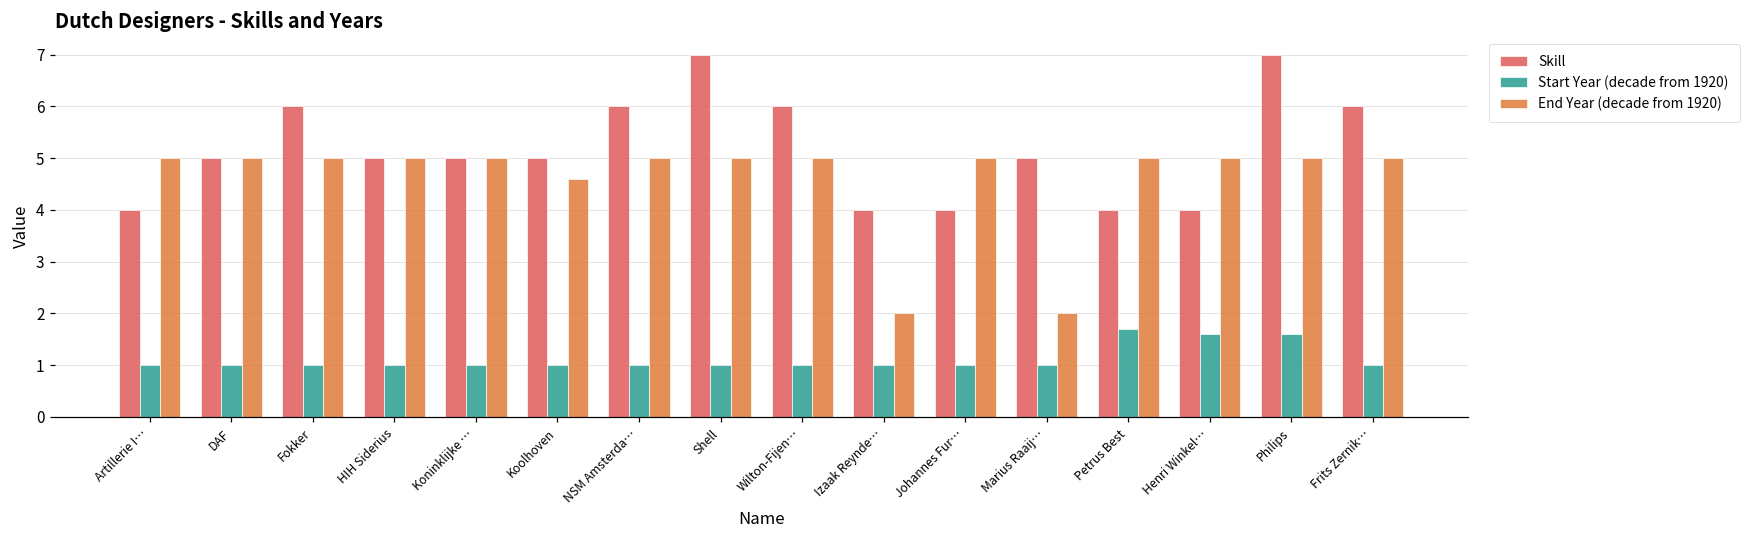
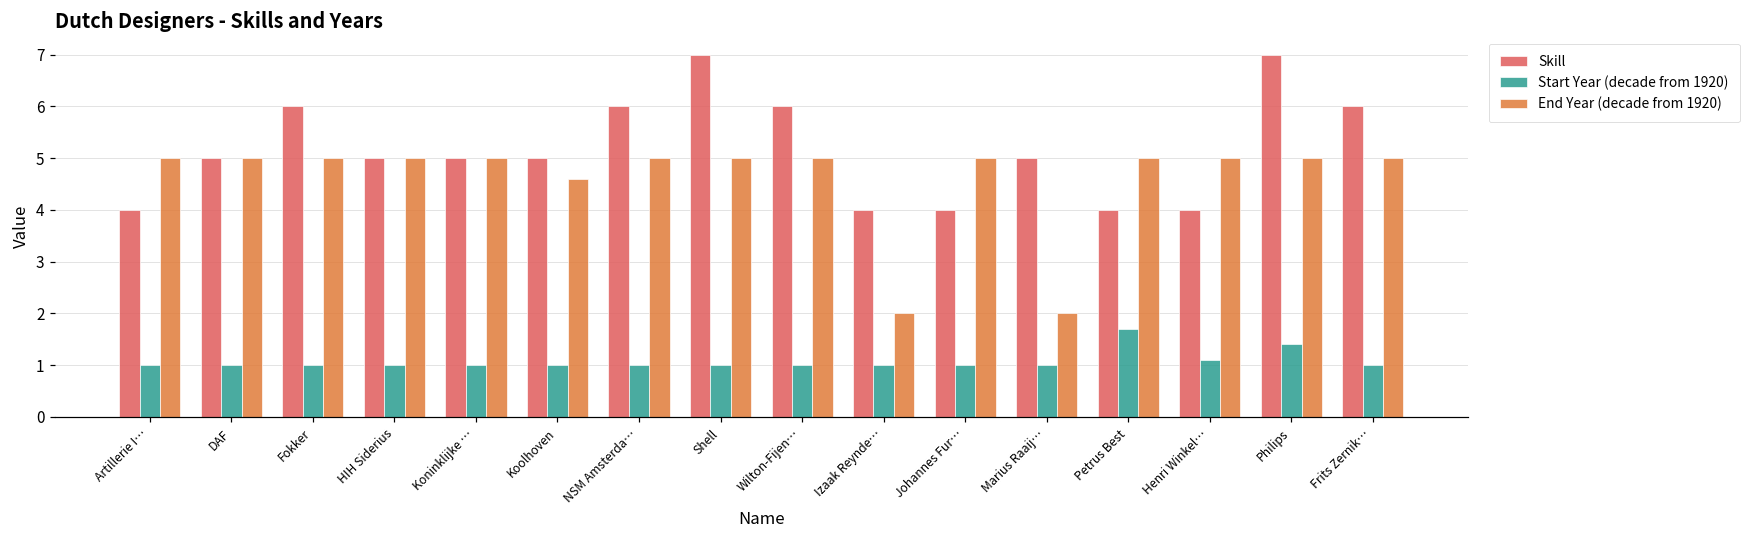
  {
    "Start Year (decade from 1920)": {
      "Artillerie I…": 1.0,
      "DAF": 1.0,
      "Fokker": 1.0,
      "HIH Siderius": 1.0,
      "Koninklijke …": 1.0,
      "Koolhoven": 1.0,
      "NSM Amsterda…": 1.0,
      "Shell": 1.0,
      "Wilton-Fijen…": 1.0,
      "Izaak Reynde…": 1.0,
      "Johannes Fur…": 1.0,
      "Marius Raaij…": 1.0,
      "Petrus Best": 1.7,
-     "Henri Winkel…": 1.6,
-     "Philips": 1.6,
+     "Henri Winkel…": 1.1,
+     "Philips": 1.4,
      "Frits Zernik…": 1.0
    }
  }
